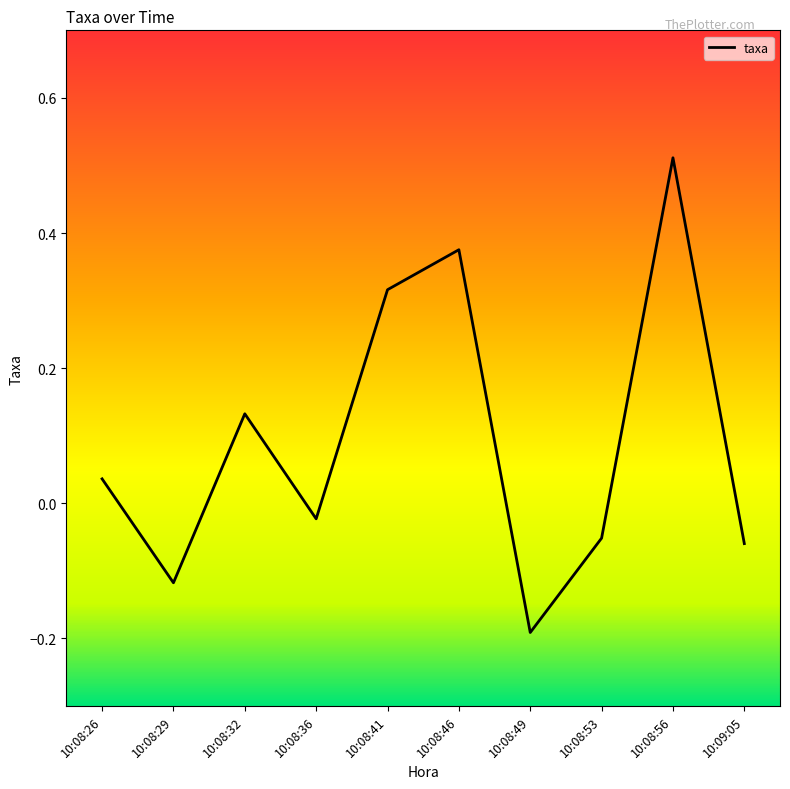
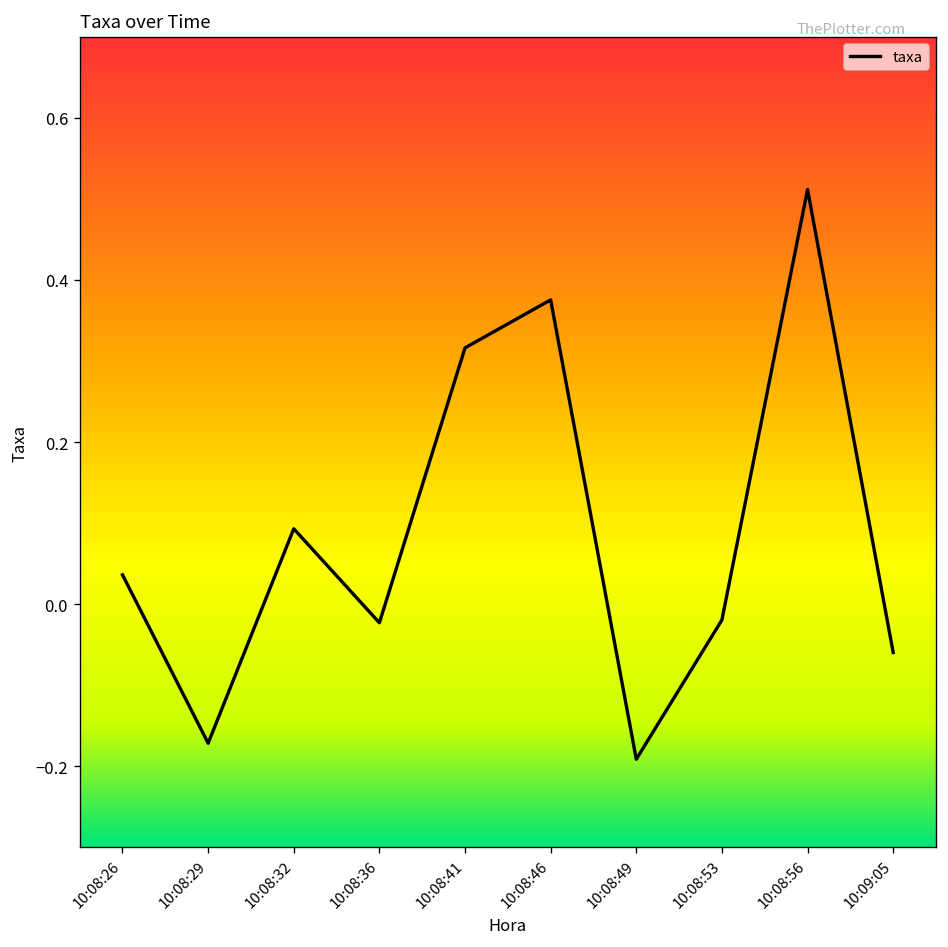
  {
    "10:08:26": 0.04,
-   "10:08:29": -0.12,
-   "10:08:32": 0.13,
+   "10:08:29": -0.17,
+   "10:08:32": 0.09,
    "10:08:36": -0.02,
    "10:08:41": 0.32,
    "10:08:46": 0.38,
    "10:08:49": -0.19,
-   "10:08:53": -0.05,
+   "10:08:53": -0.02,
    "10:08:56": 0.51,
    "10:09:05": -0.06
  }
